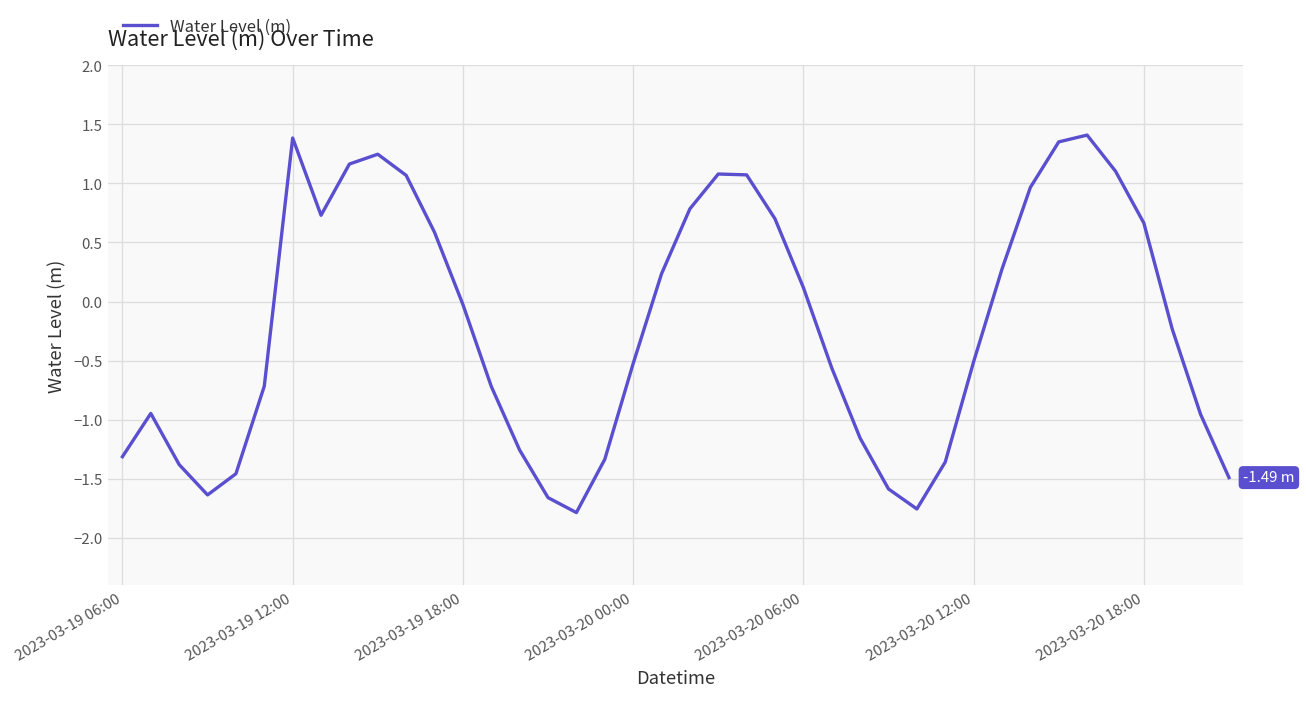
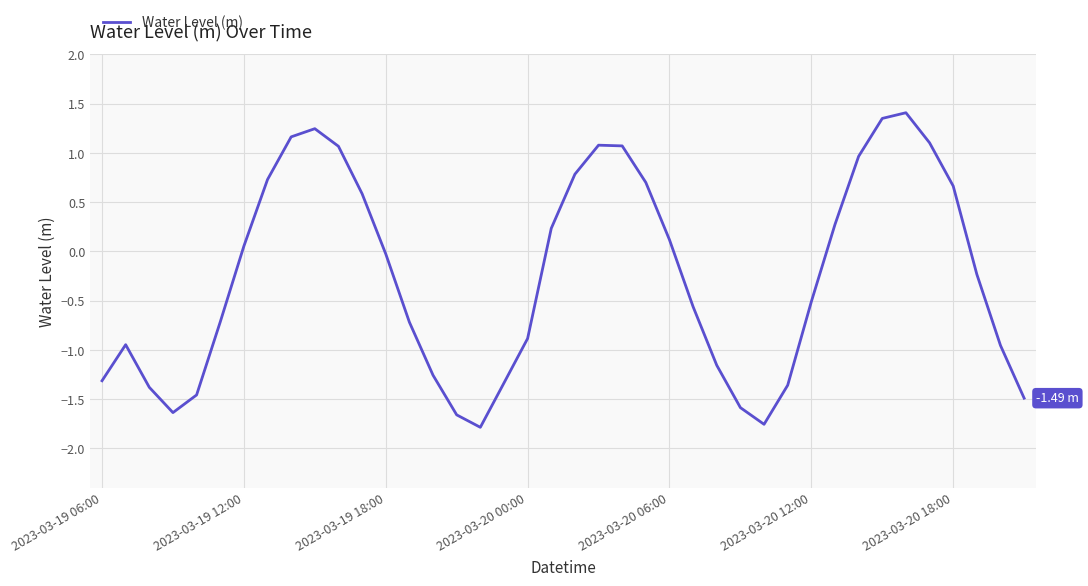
  {
    "2023-03-19 06:00": -1.3,
-   "2023-03-19 12:00": 1.4,
+   "2023-03-19 12:00": 0.1,
    "2023-03-19 18:00": 0.0,
-   "2023-03-20 00:00": -0.5,
+   "2023-03-20 00:00": -0.9,
    "2023-03-20 06:00": 0.1,
    "2023-03-20 12:00": -0.5,
    "2023-03-20 18:00": 0.7
  }
